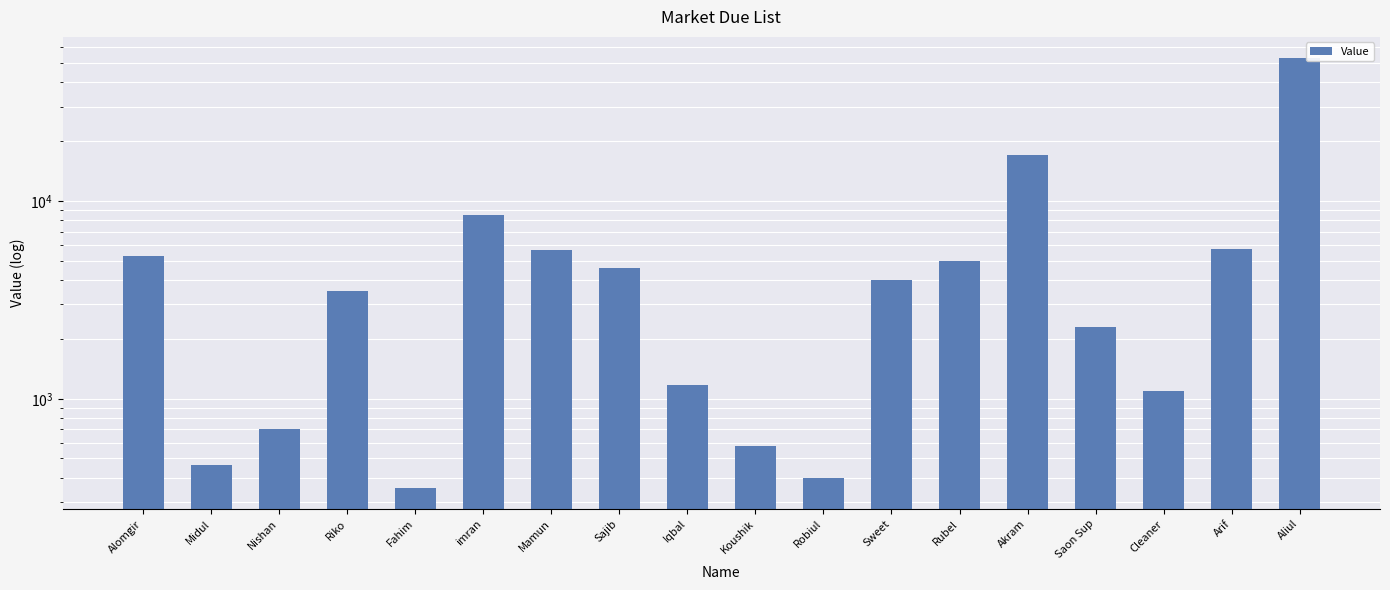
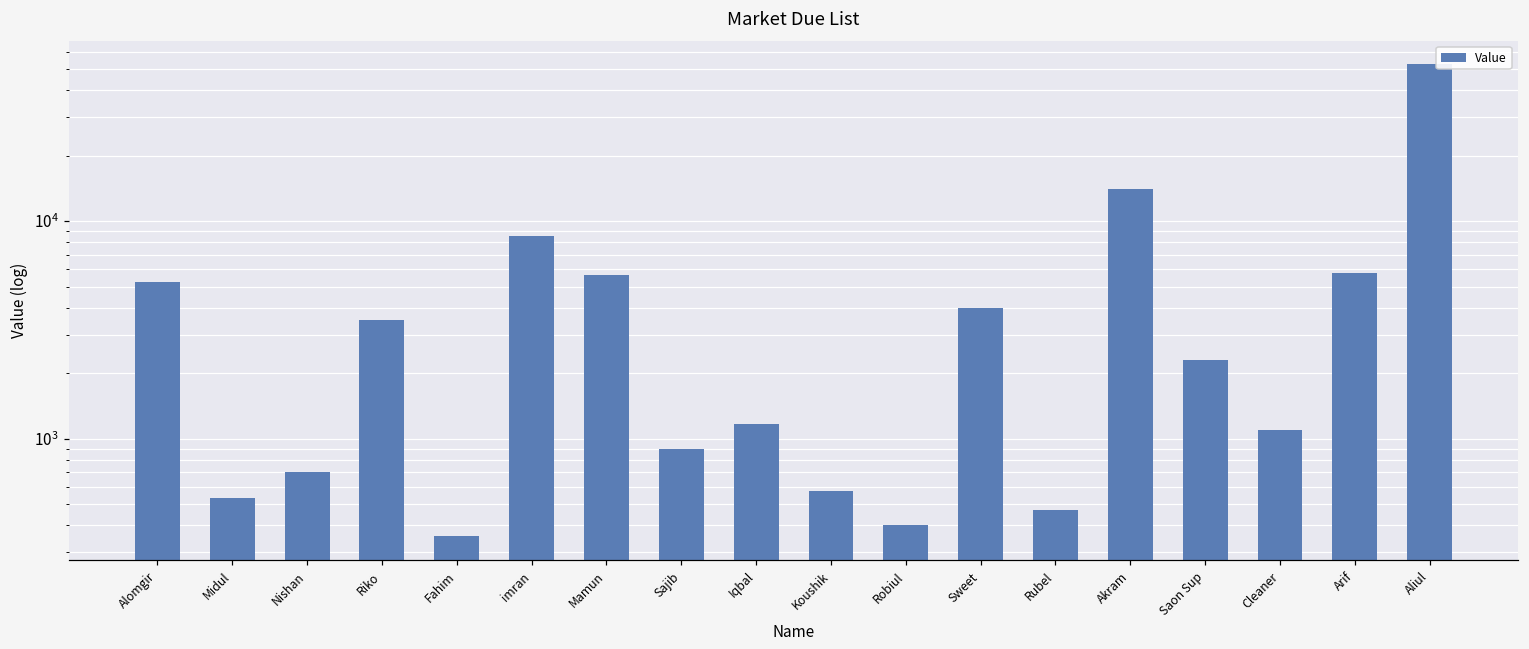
  {
    "Alomgir": 5200,
-   "Midul": 470,
+   "Midul": 540,
    "Nishan": 700,
    "Riko": 3500,
    "Fahim": 360,
    "imran": 8500,
    "Mamun": 5600,
-   "Sajib": 4600,
+   "Sajib": 900,
    "Iqbal": 1200,
    "Koushik": 580,
    "Robiul": 400,
    "Sweet": 4000,
-   "Rubel": 5000,
-   "Akram": 17000,
+   "Rubel": 470,
+   "Akram": 14000,
    "Saon Sup": 2300,
    "Cleaner": 1100,
    "Arif": 5800,
    "Aliul": 53000
  }
